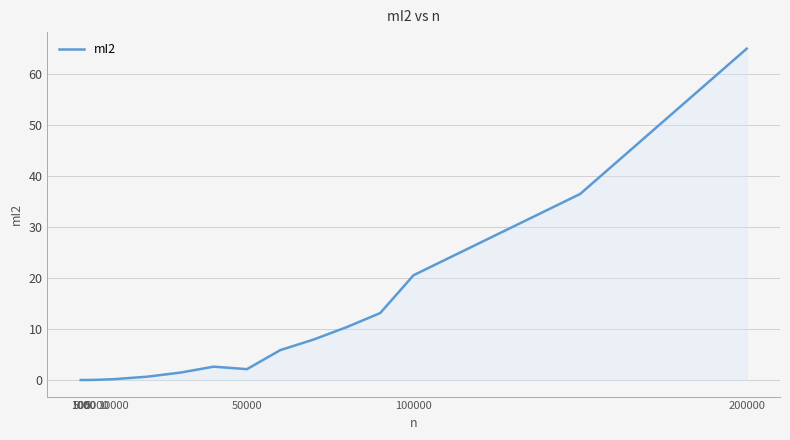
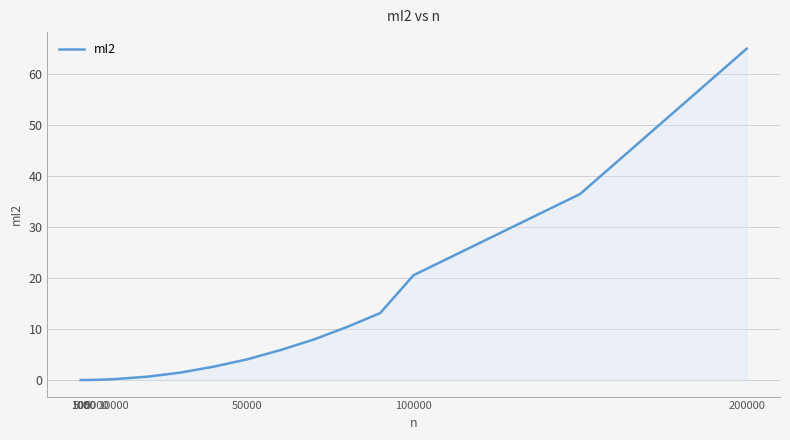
  {
-   "50000": 2,
+   "50000": 4,
    "100000": 21,
    "200000": 65
  }
